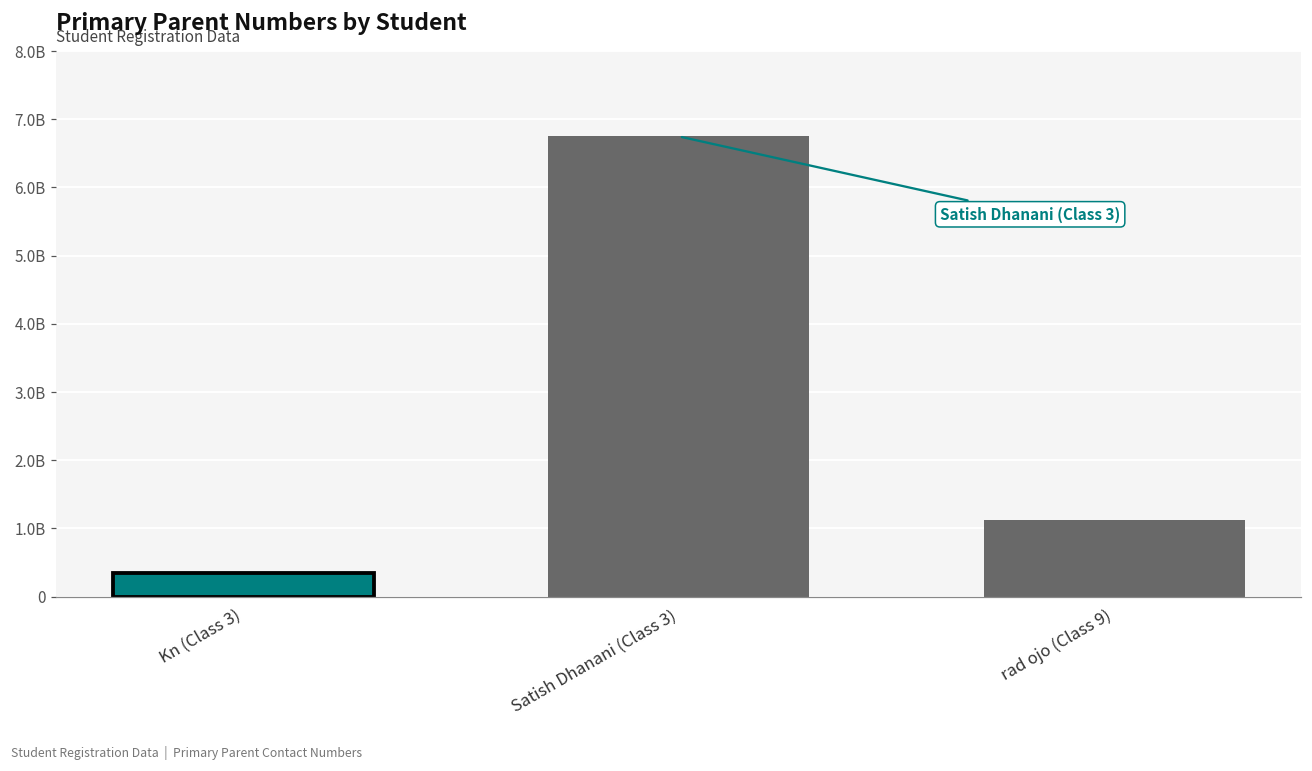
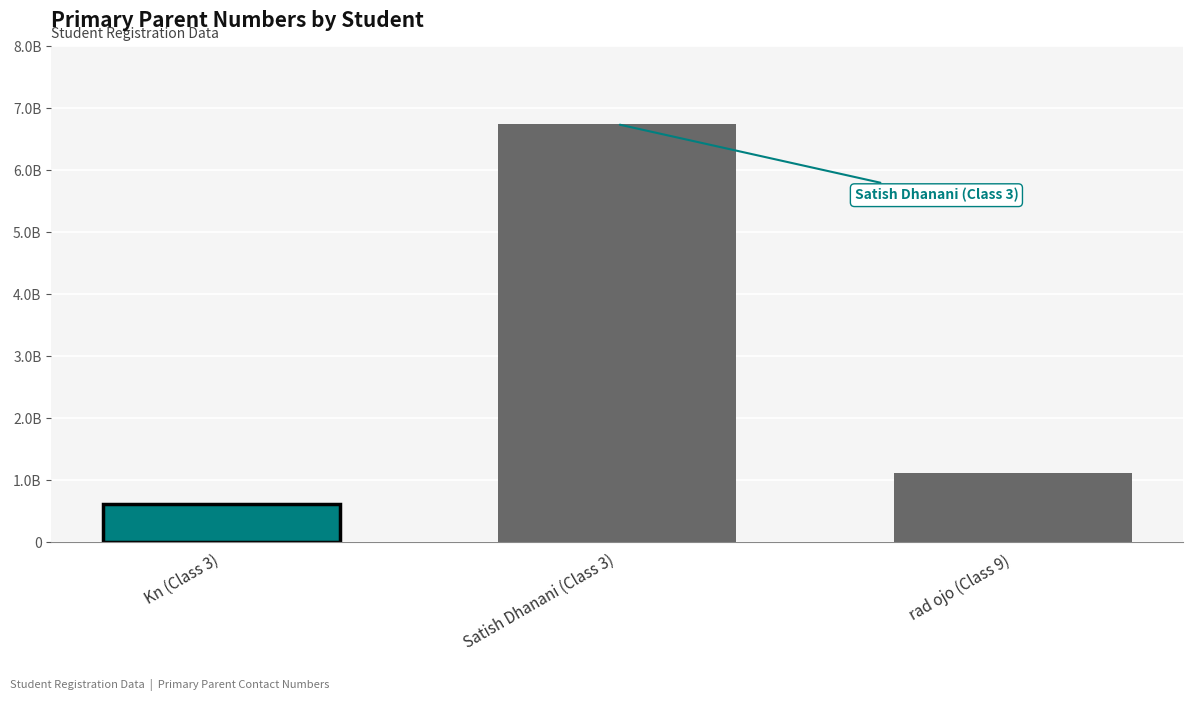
  {
-   "Kn (Class 3)": 400000000,
+   "Kn (Class 3)": 600000000,
    "rad ojo (Class 9)": 1100000000
  }
